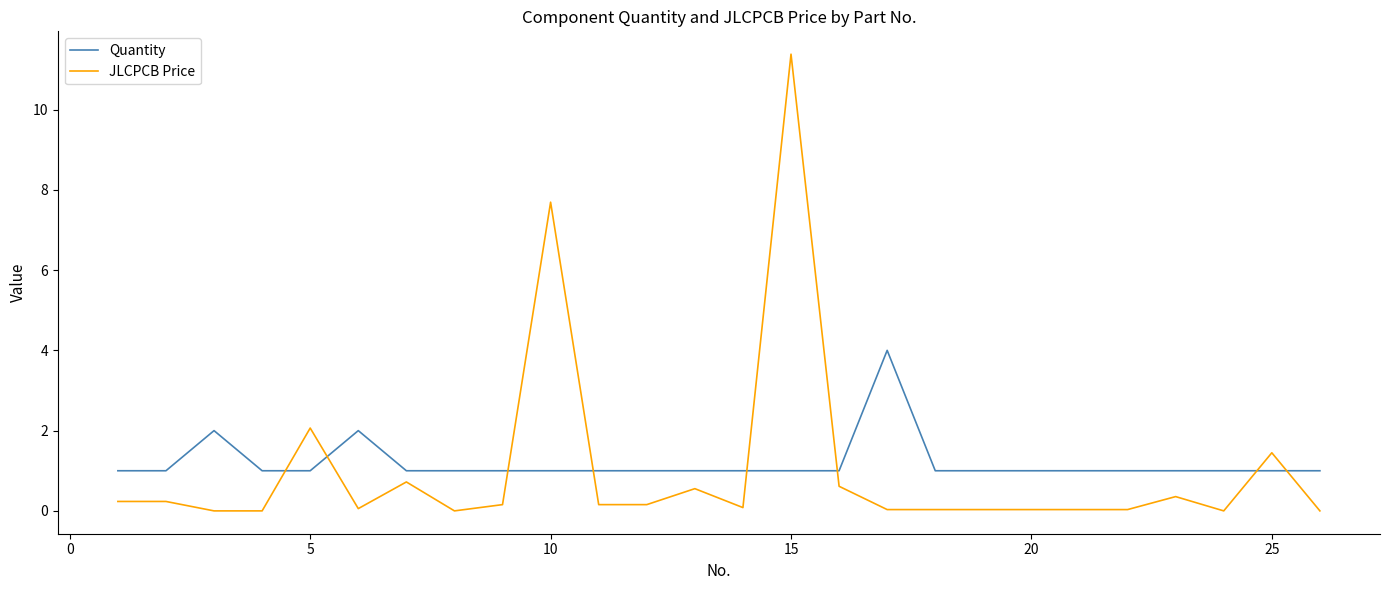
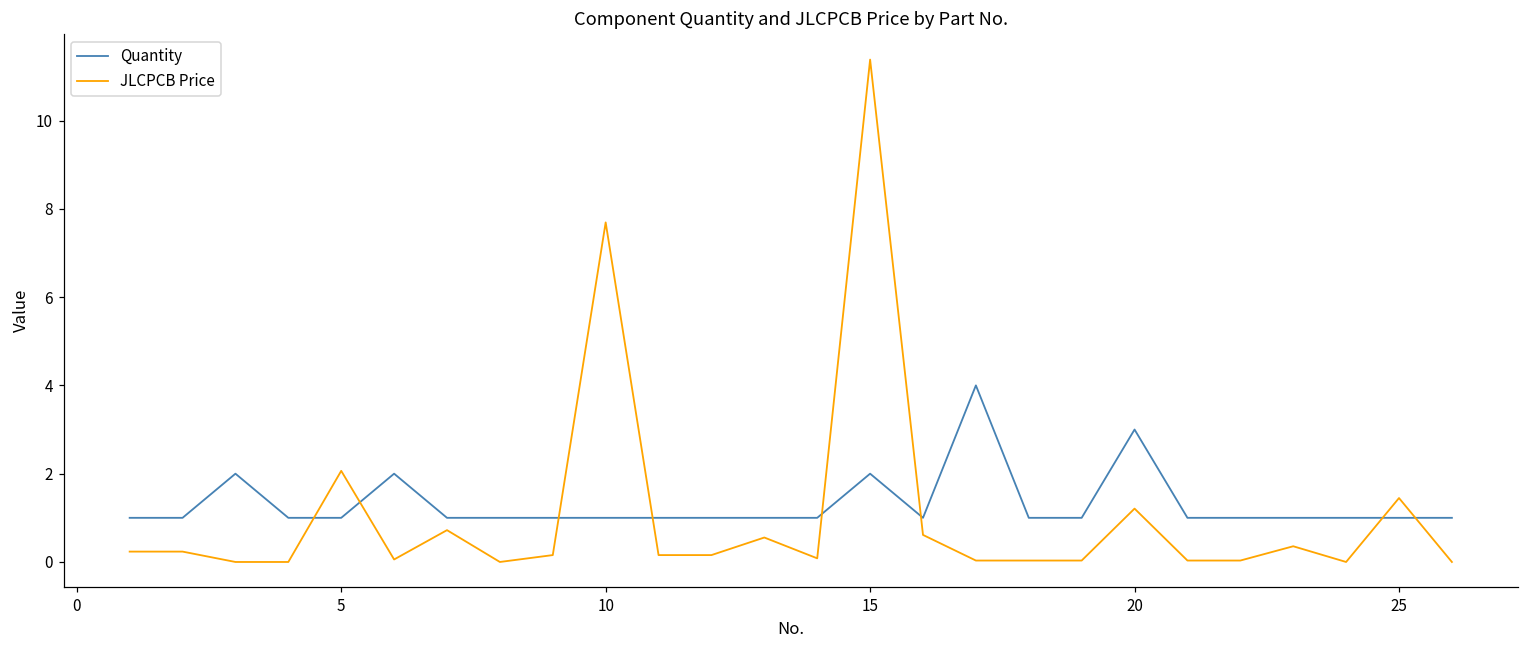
  {
    "Quantity": {
      "5": 1,
      "10": 1,
-     "15": 1,
-     "20": 1,
+     "15": 2,
+     "20": 3,
      "25": 1
    },
    "JLCPCB Price": {
      "5": 2.1,
      "10": 7.7,
      "15": 11.4,
-     "20": 0.0,
+     "20": 1.2,
      "25": 1.4
    }
  }
